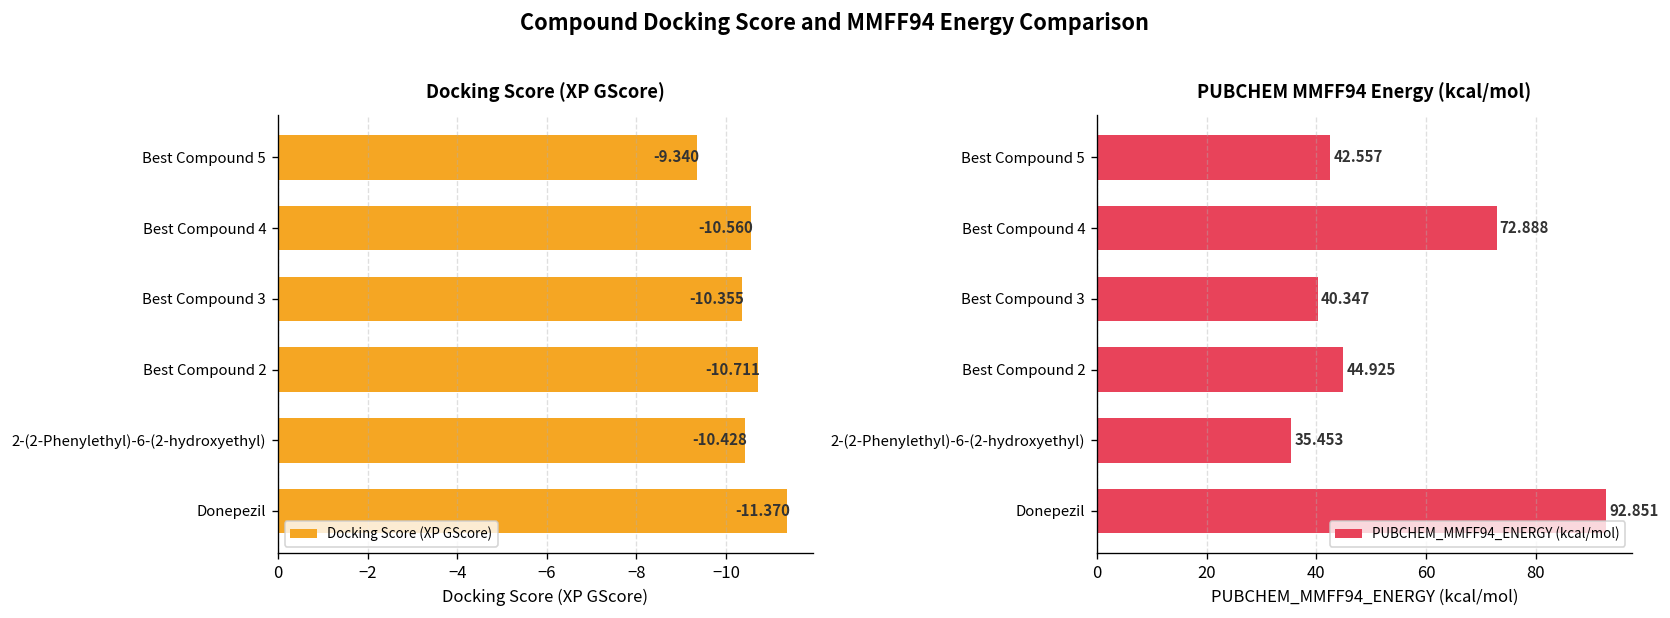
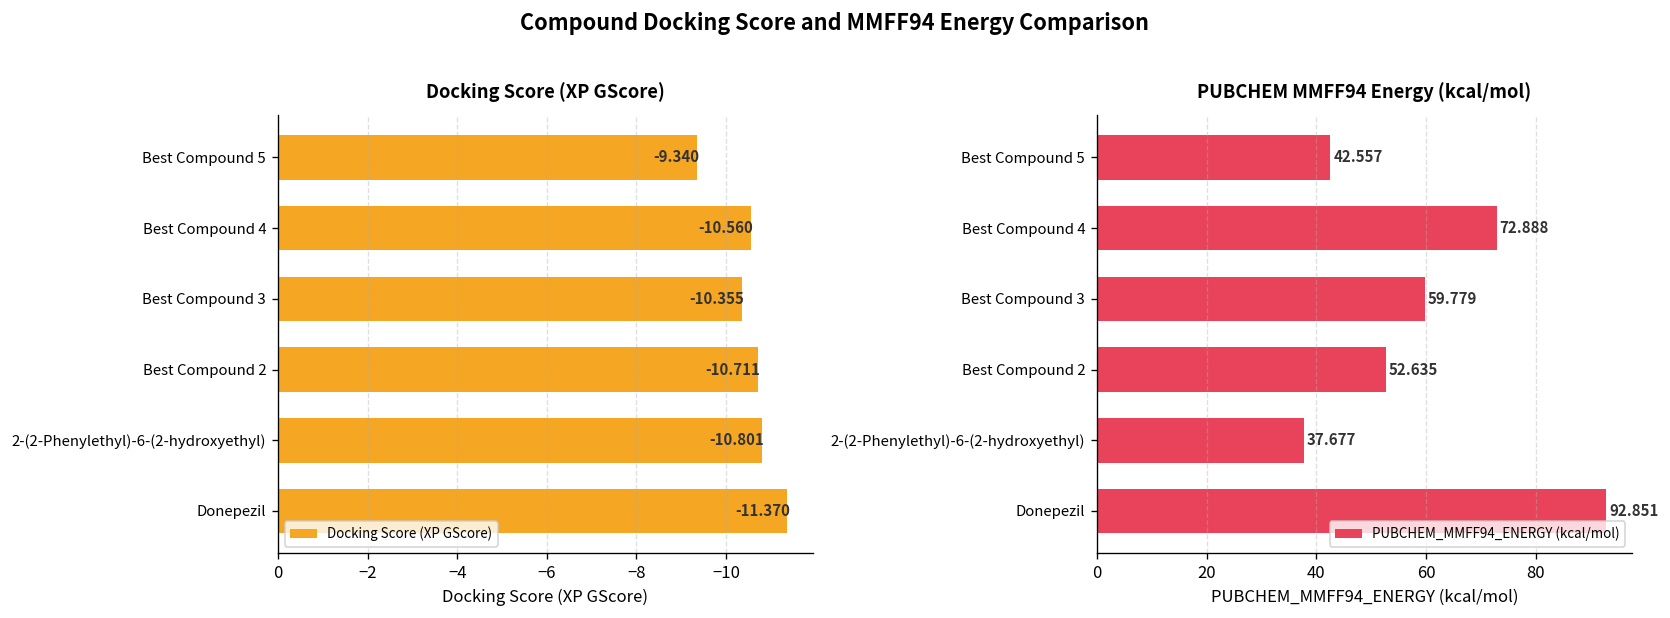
  {
    "Docking Score (XP GScore)": {
      "Best Compound 5": -9.340,
      "Best Compound 4": -10.560,
      "Best Compound 3": -10.355,
      "Best Compound 2": -10.711,
-     "2-(2-Phenylethyl)-6-(2-hydroxyethyl)": -10.428,
+     "2-(2-Phenylethyl)-6-(2-hydroxyethyl)": -10.801,
      "Donepezil": -11.370
    },
    "PUBCHEM MMFF94 Energy (kcal/mol)": {
      "Best Compound 5": 42.557,
      "Best Compound 4": 72.888,
-     "Best Compound 3": 40.347,
-     "Best Compound 2": 44.925,
-     "2-(2-Phenylethyl)-6-(2-hydroxyethyl)": 35.453,
+     "Best Compound 3": 59.779,
+     "Best Compound 2": 52.635,
+     "2-(2-Phenylethyl)-6-(2-hydroxyethyl)": 37.677,
      "Donepezil": 92.851
    }
  }
